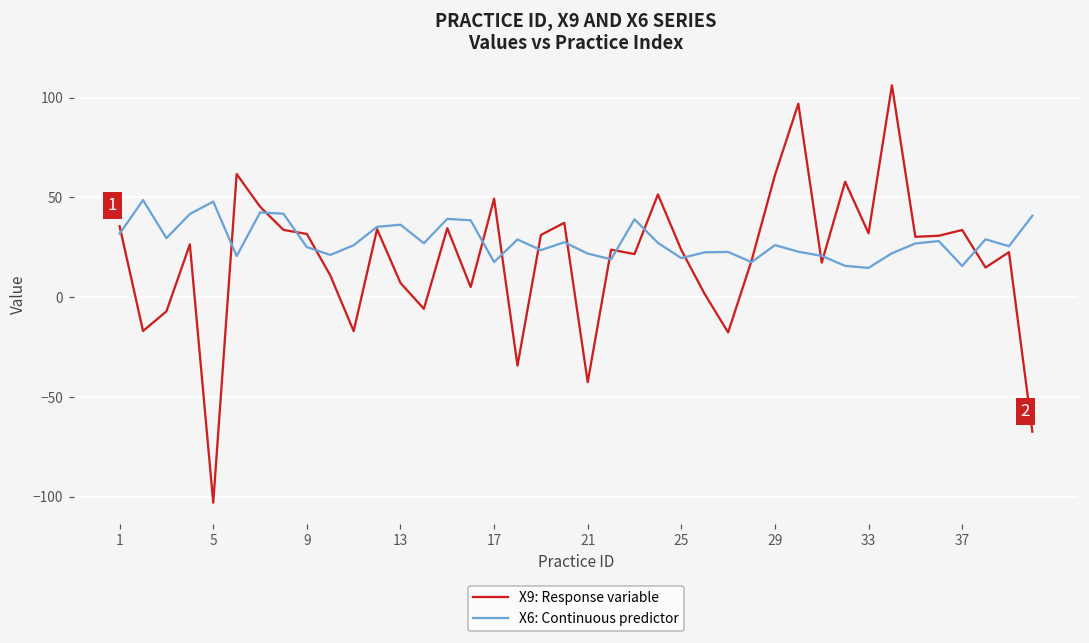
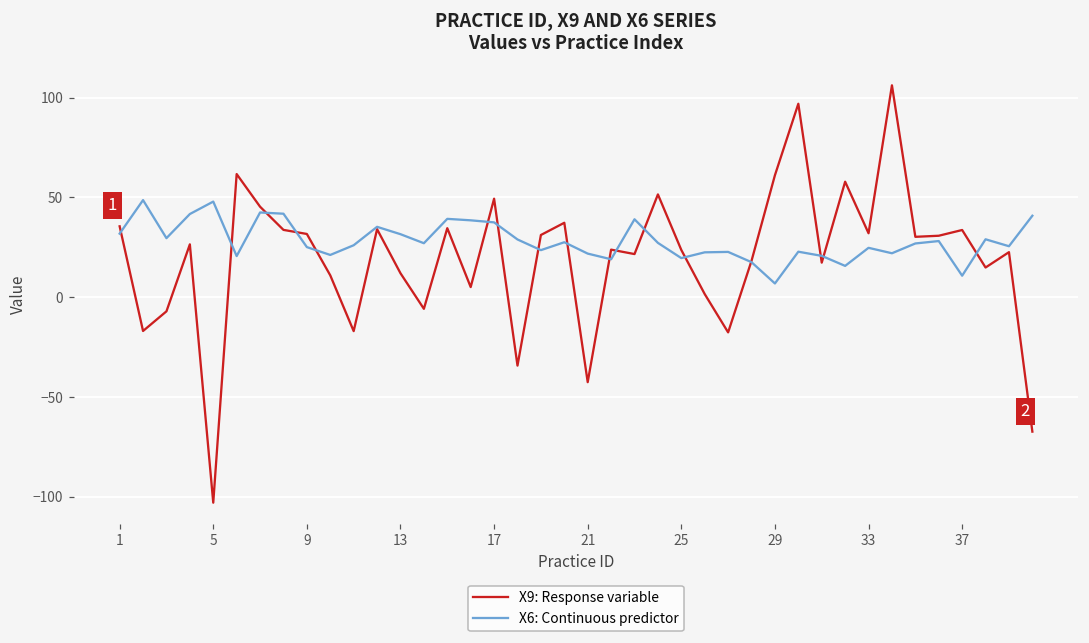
  {
    "X9: Response variable": {
      "5": -103,
      "9": 32,
-     "13": 7,
+     "13": 12,
      "17": 49,
      "21": -43,
      "25": 24,
      "29": 61,
      "33": 32,
      "37": 34
    },
    "X6: Continuous predictor": {
      "1": 32,
      "5": 48,
      "9": 25,
-     "13": 36,
-     "17": 18,
+     "13": 32,
+     "17": 37,
      "21": 22,
      "25": 20,
-     "29": 26,
-     "33": 15,
-     "37": 16
+     "29": 7,
+     "33": 25,
+     "37": 11
    }
  }
